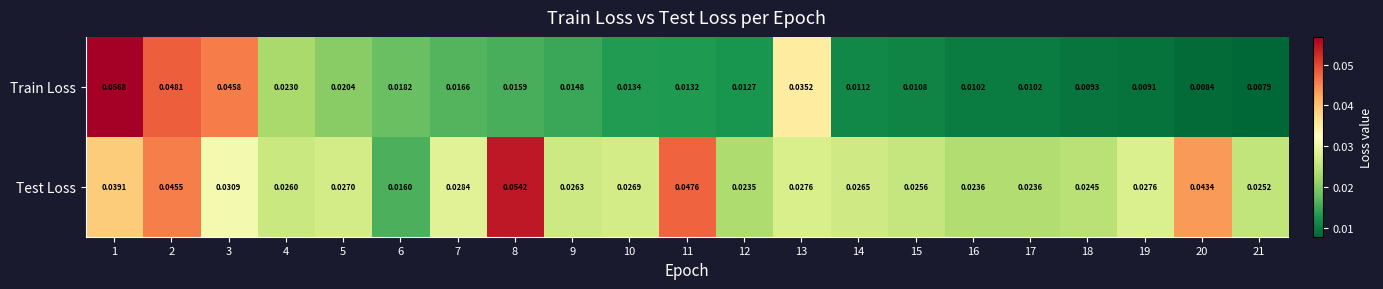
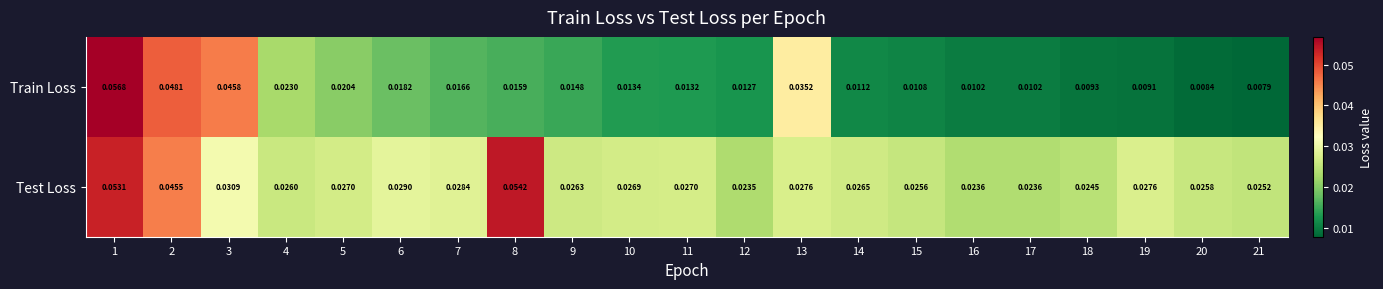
  {
    "Train Loss": {
      "1": 0.0568,
      "2": 0.0481,
      "3": 0.0458,
      "4": 0.0230,
      "5": 0.0204,
      "6": 0.0182,
      "7": 0.0166,
      "8": 0.0159,
      "9": 0.0148,
      "10": 0.0134,
      "11": 0.0132,
      "12": 0.0127,
      "13": 0.0352,
      "14": 0.0112,
      "15": 0.0108,
      "16": 0.0102,
      "17": 0.0102,
      "18": 0.0093,
      "19": 0.0091,
      "20": 0.0084,
      "21": 0.0079
    },
    "Test Loss": {
-     "1": 0.0391,
+     "1": 0.0531,
      "2": 0.0455,
      "3": 0.0309,
      "4": 0.0260,
      "5": 0.0270,
-     "6": 0.0160,
+     "6": 0.0290,
      "7": 0.0284,
      "8": 0.0542,
      "9": 0.0263,
      "10": 0.0269,
-     "11": 0.0476,
+     "11": 0.0270,
      "12": 0.0235,
      "13": 0.0276,
      "14": 0.0265,
      "15": 0.0256,
      "16": 0.0236,
      "17": 0.0236,
      "18": 0.0245,
      "19": 0.0276,
-     "20": 0.0434,
+     "20": 0.0258,
      "21": 0.0252
    }
  }
